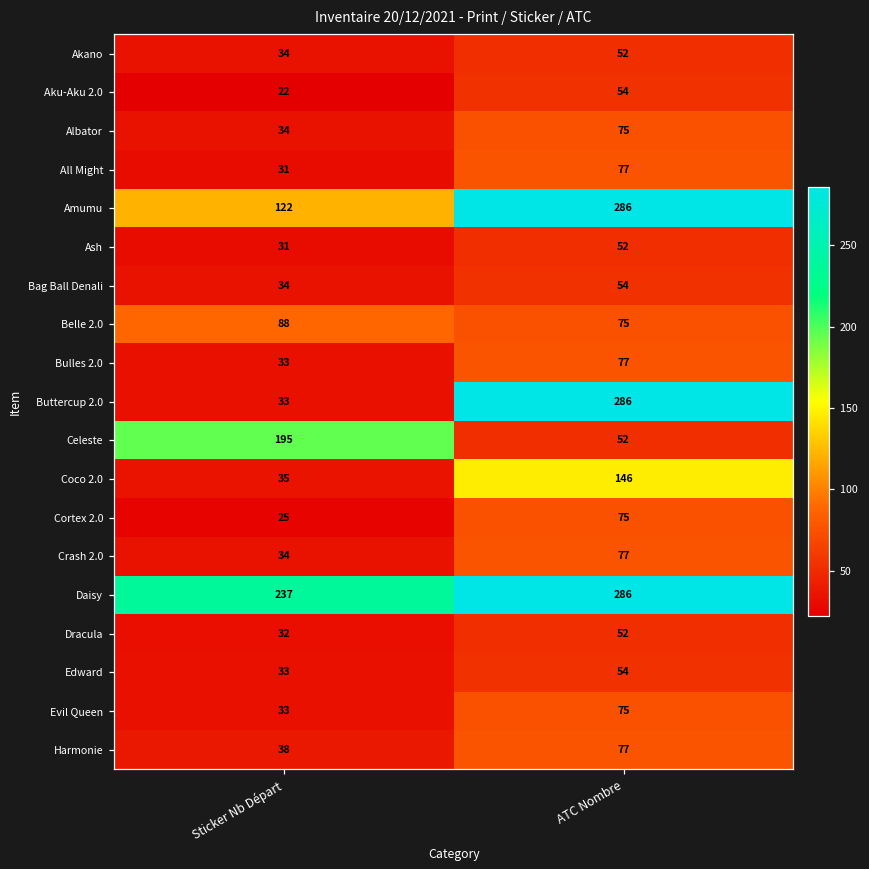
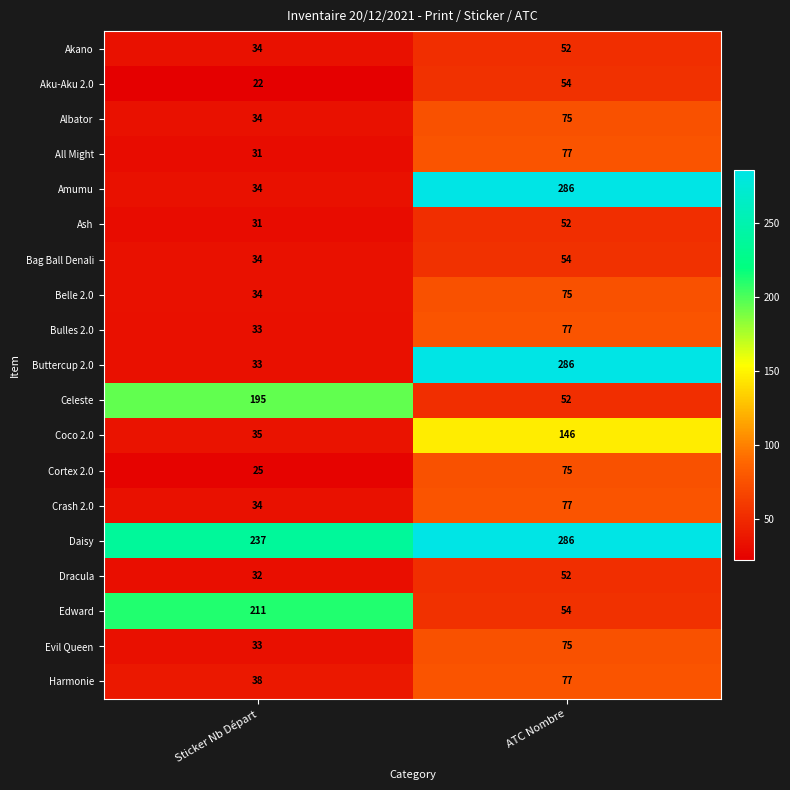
  {
    "Akano": {
      "Sticker Nb Départ": 34,
      "ATC Nombre": 52
    },
    "Aku-Aku 2.0": {
      "Sticker Nb Départ": 22,
      "ATC Nombre": 54
    },
    "Albator": {
      "Sticker Nb Départ": 34,
      "ATC Nombre": 75
    },
    "All Might": {
      "Sticker Nb Départ": 31,
      "ATC Nombre": 77
    },
    "Amumu": {
-     "Sticker Nb Départ": 122,
+     "Sticker Nb Départ": 34,
      "ATC Nombre": 286
    },
    "Ash": {
      "Sticker Nb Départ": 31,
      "ATC Nombre": 52
    },
    "Bag Ball Denali": {
      "Sticker Nb Départ": 34,
      "ATC Nombre": 54
    },
    "Belle 2.0": {
-     "Sticker Nb Départ": 88,
+     "Sticker Nb Départ": 34,
      "ATC Nombre": 75
    },
    "Bulles 2.0": {
      "Sticker Nb Départ": 33,
      "ATC Nombre": 77
    },
    "Buttercup 2.0": {
      "Sticker Nb Départ": 33,
      "ATC Nombre": 286
    },
    "Celeste": {
      "Sticker Nb Départ": 195,
      "ATC Nombre": 52
    },
    "Coco 2.0": {
      "Sticker Nb Départ": 35,
      "ATC Nombre": 146
    },
    "Cortex 2.0": {
      "Sticker Nb Départ": 25,
      "ATC Nombre": 75
    },
    "Crash 2.0": {
      "Sticker Nb Départ": 34,
      "ATC Nombre": 77
    },
    "Daisy": {
      "Sticker Nb Départ": 237,
      "ATC Nombre": 286
    },
    "Dracula": {
      "Sticker Nb Départ": 32,
      "ATC Nombre": 52
    },
    "Edward": {
-     "Sticker Nb Départ": 33,
+     "Sticker Nb Départ": 211,
      "ATC Nombre": 54
    },
    "Evil Queen": {
      "Sticker Nb Départ": 33,
      "ATC Nombre": 75
    },
    "Harmonie": {
      "Sticker Nb Départ": 38,
      "ATC Nombre": 77
    }
  }
